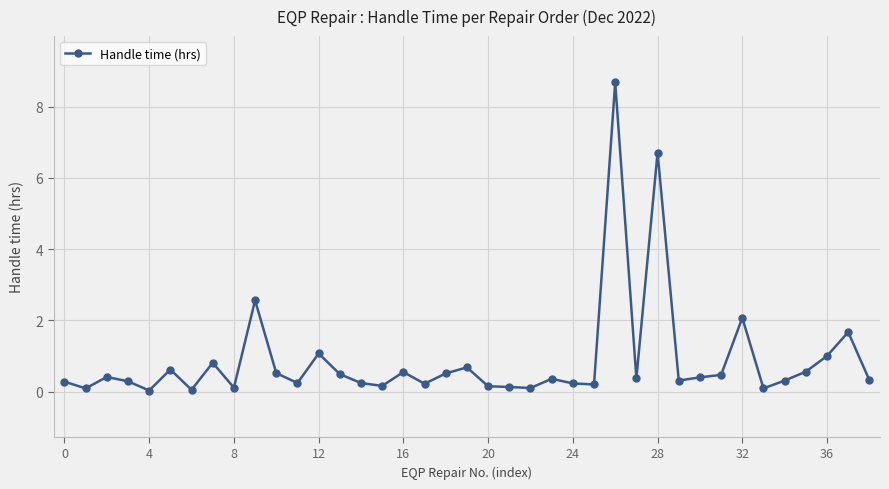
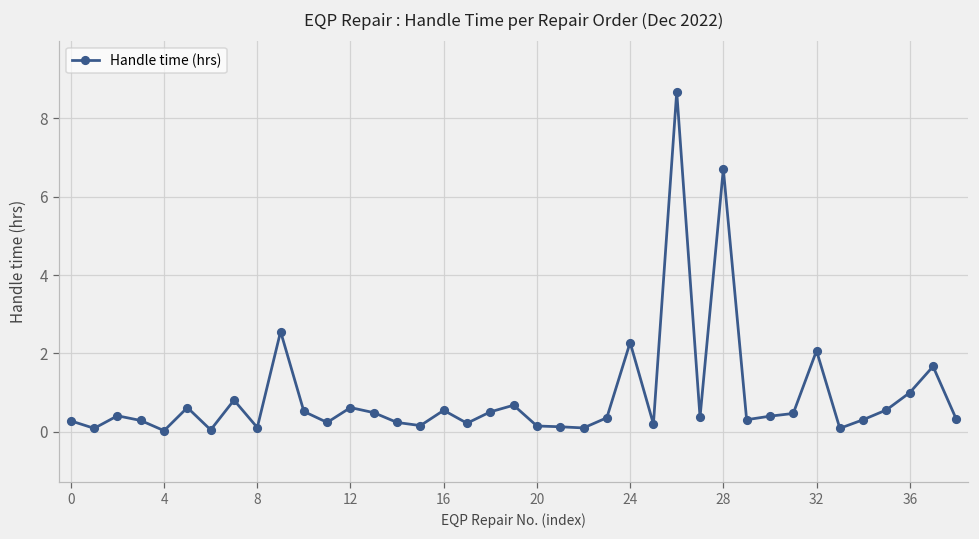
  {
    "0": 0.3,
    "4": 0.0,
    "8": 0.1,
-   "12": 1.1,
+   "12": 0.6,
    "16": 0.6,
    "20": 0.2,
-   "24": 0.2,
+   "24": 2.3,
    "28": 6.7,
    "32": 2.1,
    "36": 1.0
  }
